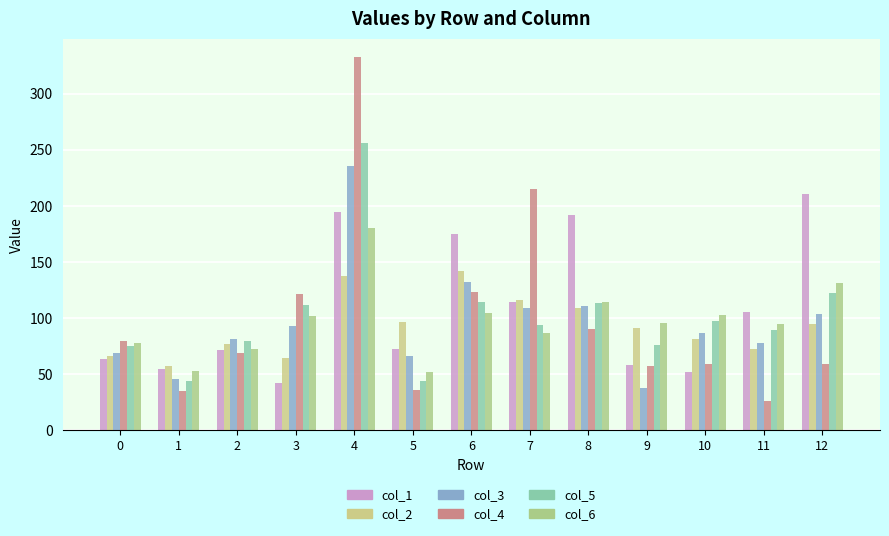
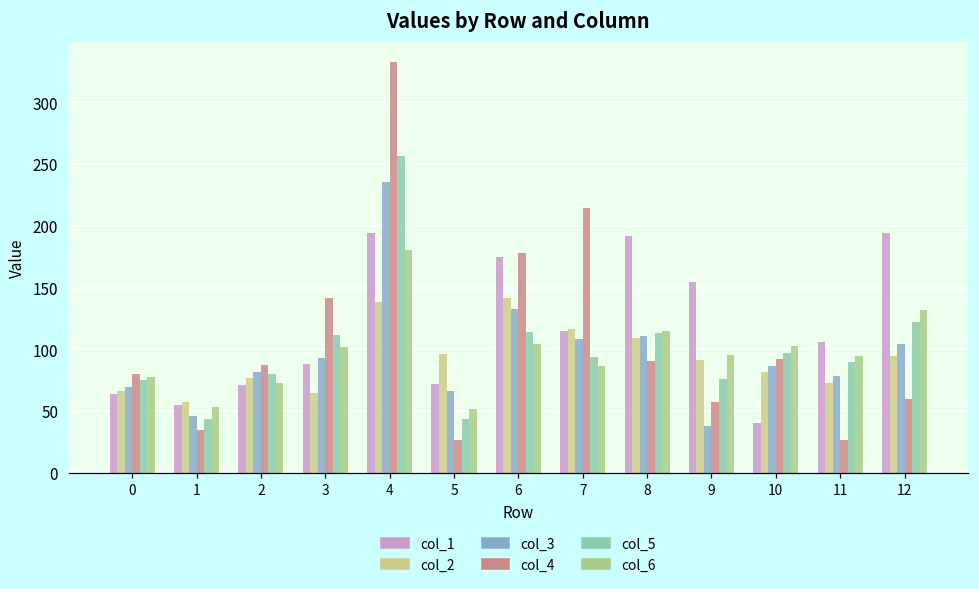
  {
    "col_1": {
      "0": 64,
      "1": 55,
      "2": 71,
-     "3": 42,
+     "3": 88,
      "4": 195,
      "5": 72,
      "6": 175,
      "7": 115,
      "8": 192,
-     "9": 58,
-     "10": 52,
+     "9": 155,
+     "10": 40,
      "11": 106,
-     "12": 210
+     "12": 194
    },
    "col_4": {
      "0": 80,
      "1": 35,
-     "2": 69,
-     "3": 121,
+     "2": 87,
+     "3": 142,
      "4": 332,
-     "5": 36,
-     "6": 123,
+     "5": 27,
+     "6": 178,
      "7": 215,
      "8": 90,
      "9": 57,
-     "10": 60,
+     "10": 92,
      "11": 26,
      "12": 59
    }
  }
